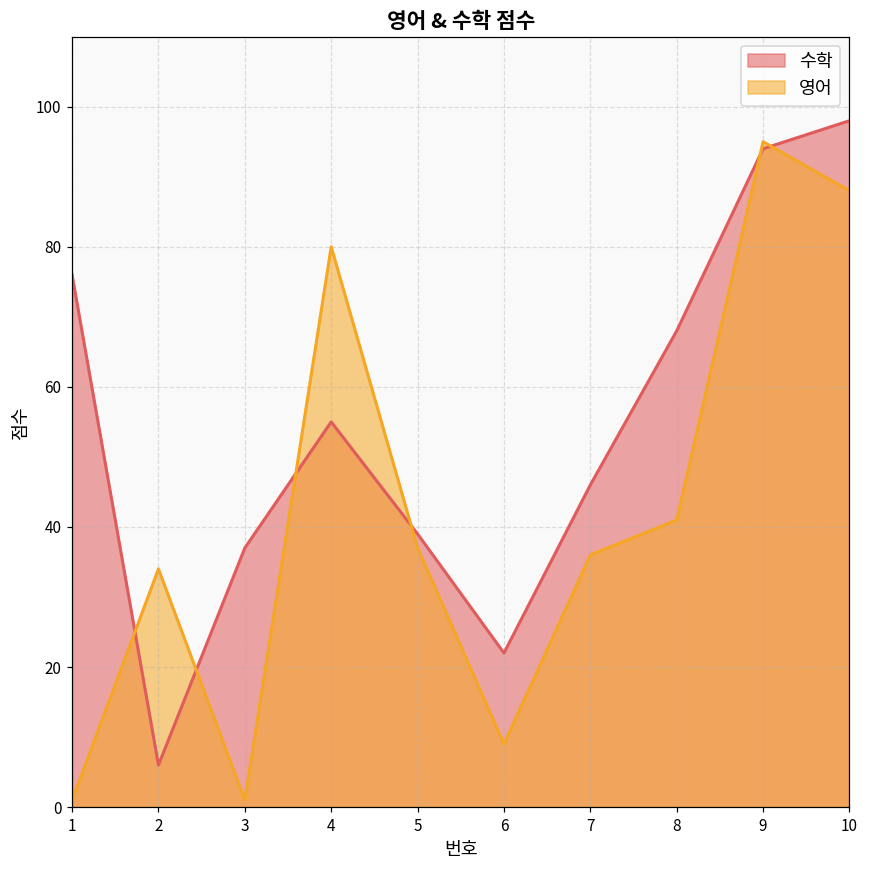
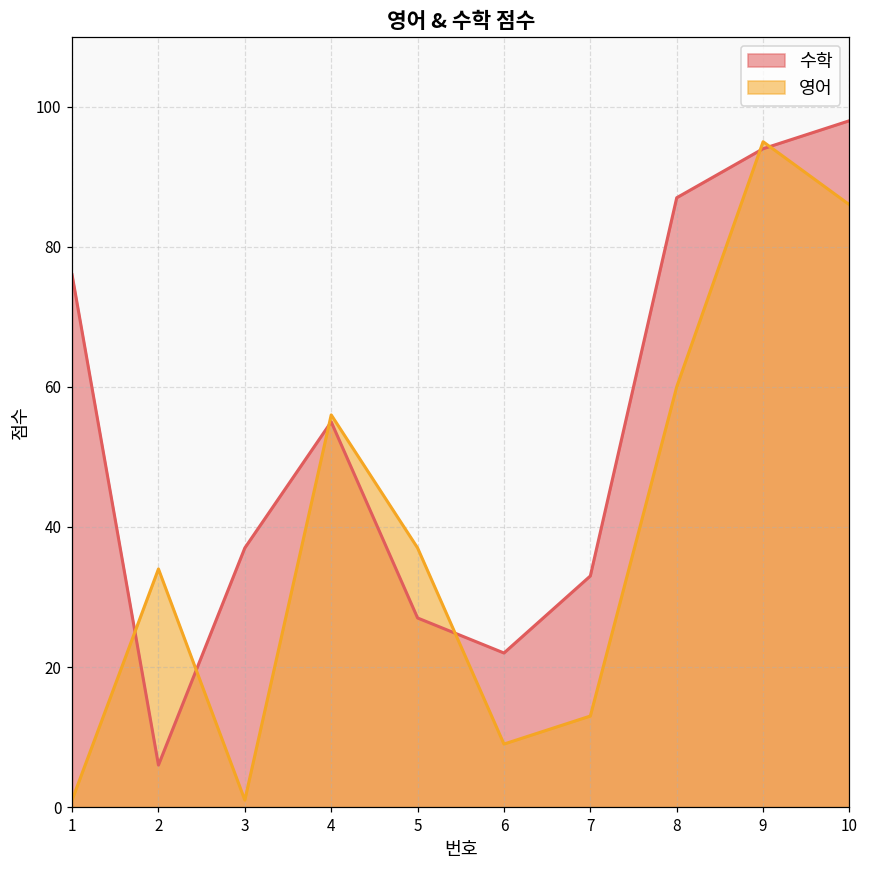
  {
    "수학": {
      "1": 76,
      "2": 6,
      "3": 37,
      "4": 55,
-     "5": 39,
+     "5": 27,
      "6": 22,
-     "7": 46,
-     "8": 68,
+     "7": 33,
+     "8": 87,
      "9": 94,
      "10": 98
    },
    "영어": {
      "1": 1,
      "2": 34,
      "3": 1,
-     "4": 80,
+     "4": 56,
      "5": 37,
      "6": 9,
-     "7": 36,
-     "8": 41,
+     "7": 13,
+     "8": 60,
      "9": 95,
-     "10": 88
+     "10": 86
    }
  }
